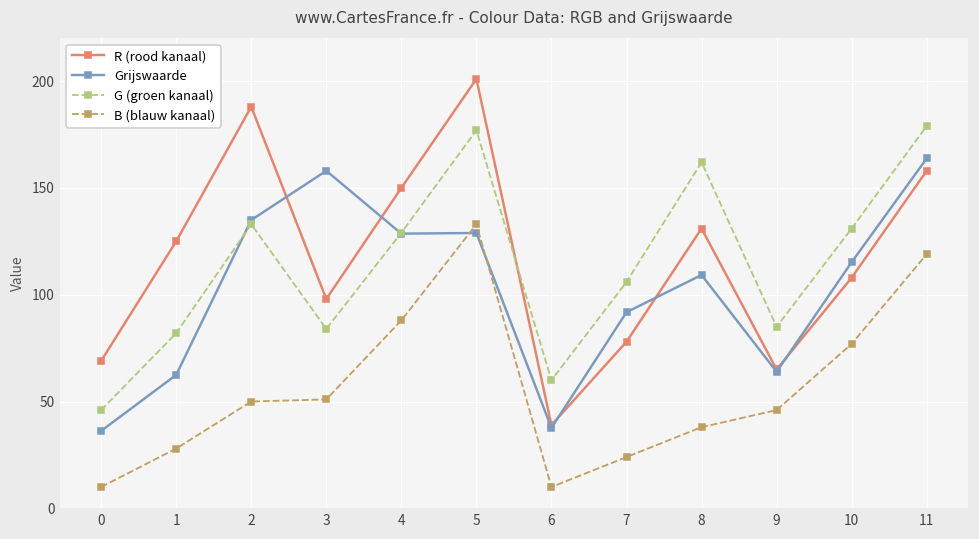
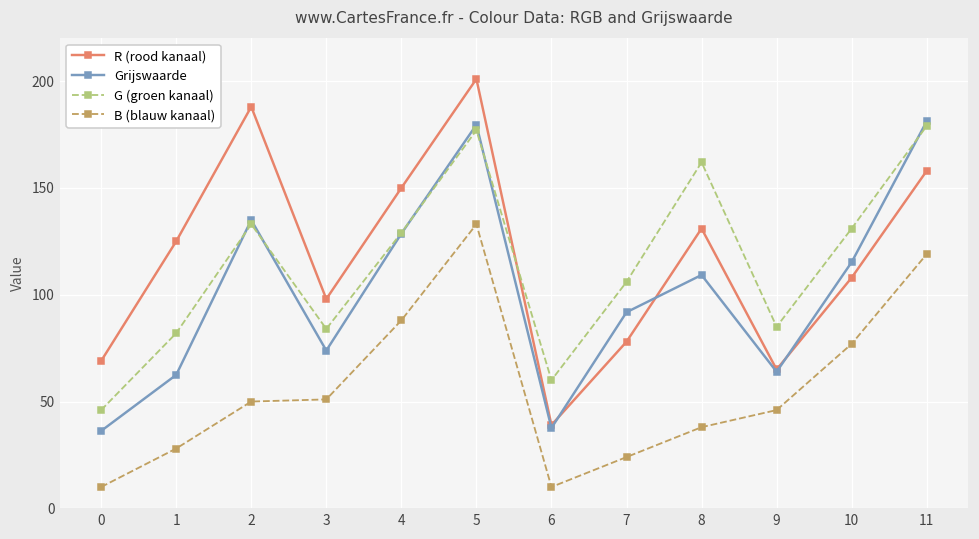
  {
    "Grijswaarde": {
      "0": 36,
      "1": 62,
      "2": 135,
-     "3": 158,
-     "5": 129,
+     "3": 74,
+     "5": 180,
      "6": 38,
      "7": 92,
      "8": 109,
      "10": 115,
-     "11": 164
+     "11": 181
    }
  }
